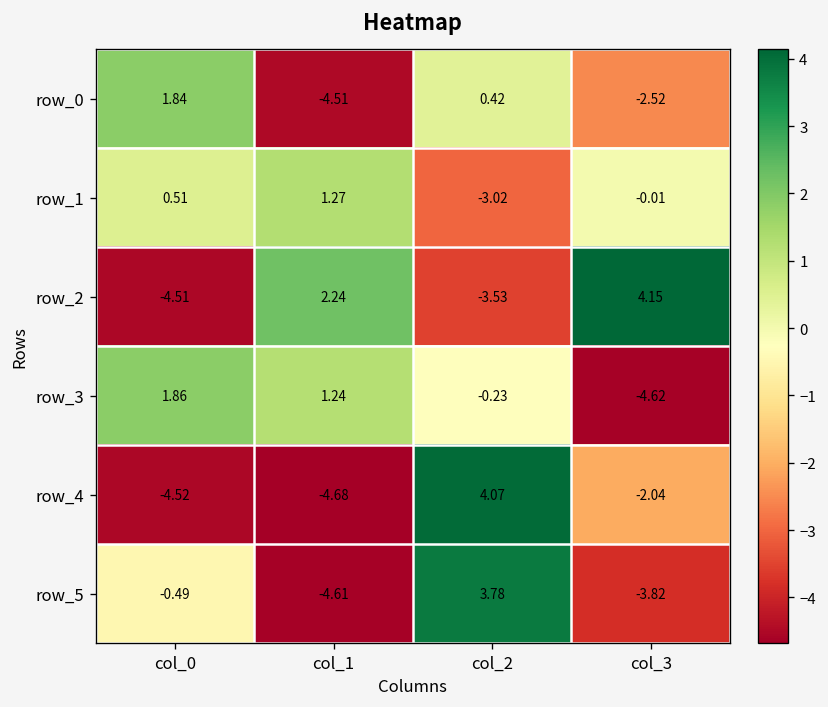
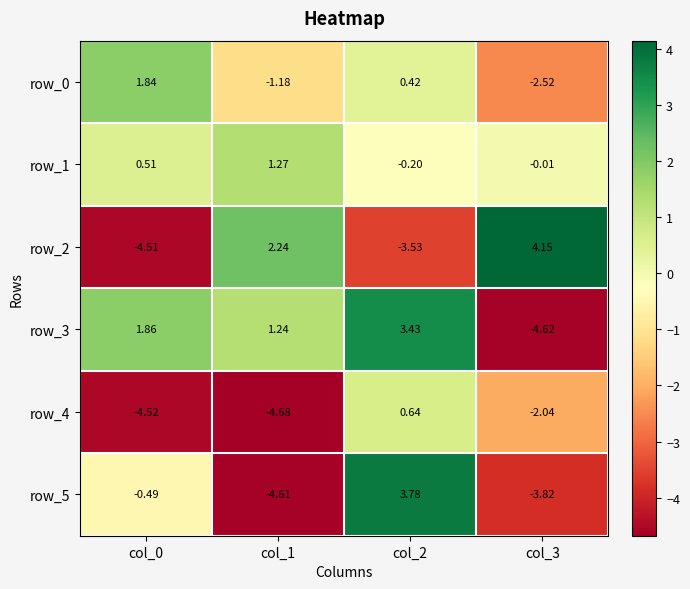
  {
    "row_0": {
      "col_0": 1.84,
-     "col_1": -4.51,
+     "col_1": -1.18,
      "col_2": 0.42,
      "col_3": -2.52
    },
    "row_1": {
      "col_0": 0.51,
      "col_1": 1.27,
-     "col_2": -3.02,
+     "col_2": -0.20,
      "col_3": -0.01
    },
    "row_2": {
      "col_0": -4.51,
      "col_1": 2.24,
      "col_2": -3.53,
      "col_3": 4.15
    },
    "row_3": {
      "col_0": 1.86,
      "col_1": 1.24,
-     "col_2": -0.23,
+     "col_2": 3.43,
      "col_3": -4.62
    },
    "row_4": {
      "col_0": -4.52,
      "col_1": -4.68,
-     "col_2": 4.07,
+     "col_2": 0.64,
      "col_3": -2.04
    },
    "row_5": {
      "col_0": -0.49,
      "col_1": -4.61,
      "col_2": 3.78,
      "col_3": -3.82
    }
  }
